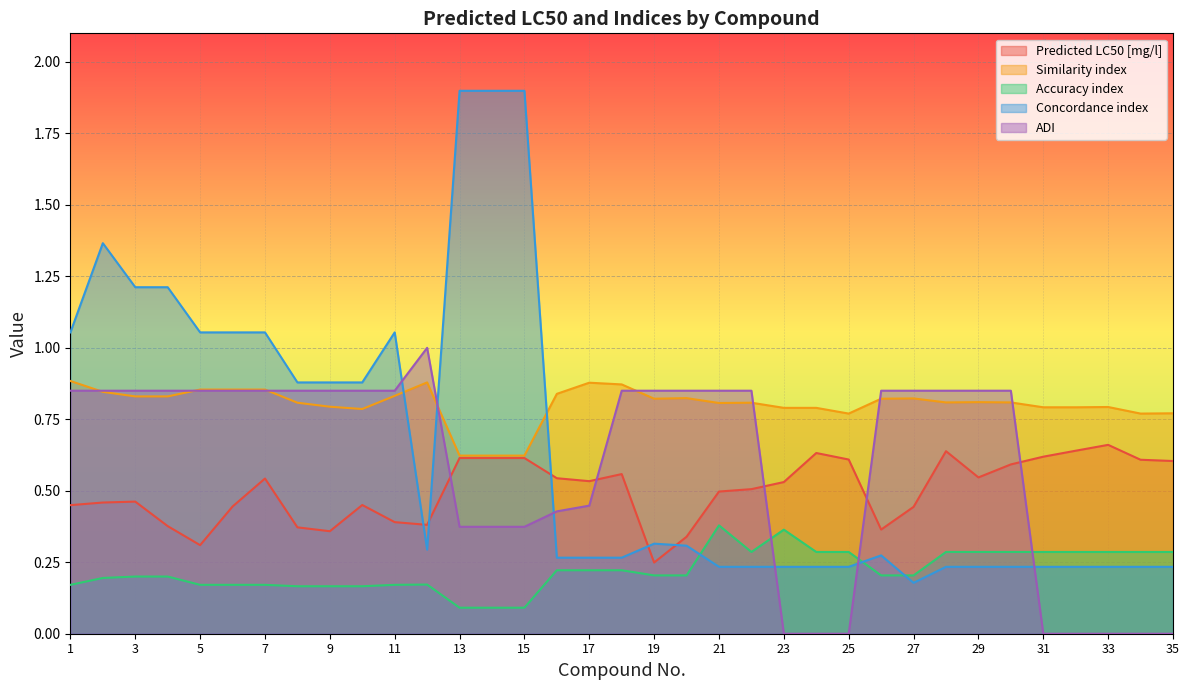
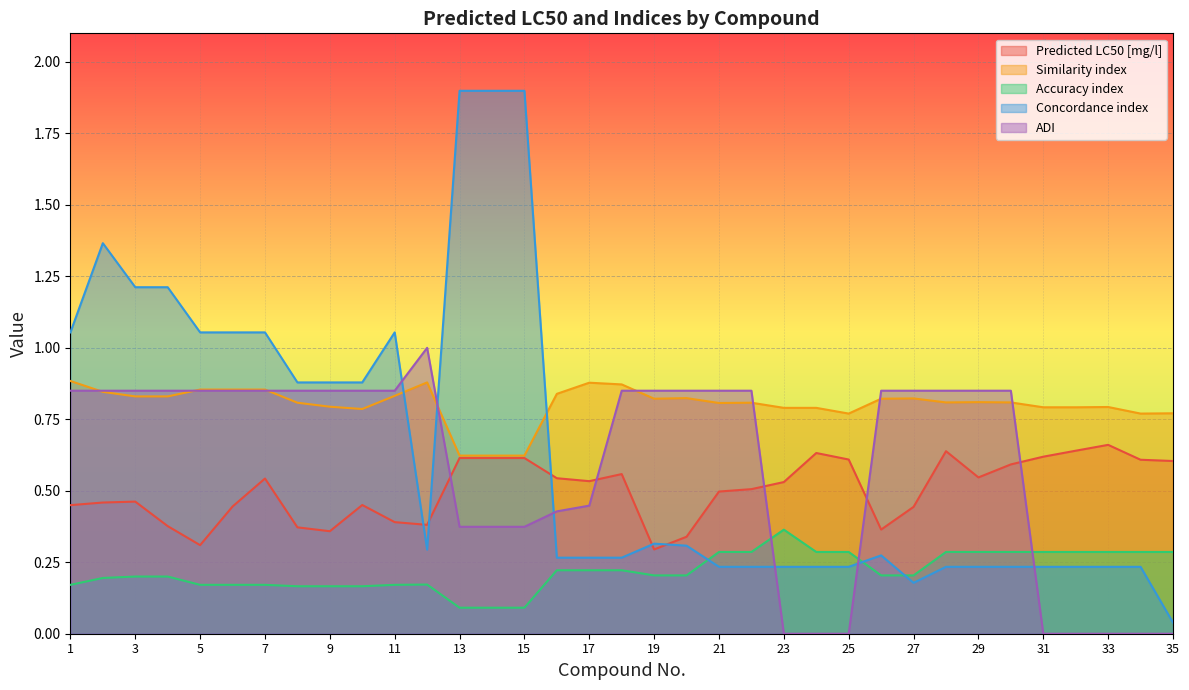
  {
    "Predicted LC50 [mg/l]": {
      "1": 0.45,
      "3": 0.46,
      "5": 0.31,
      "7": 0.54,
      "9": 0.36,
      "11": 0.39,
      "17": 0.53,
-     "19": 0.25,
+     "19": 0.29,
      "21": 0.50,
      "23": 0.53,
      "25": 0.61,
      "27": 0.44,
      "29": 0.55,
      "31": 0.62,
      "33": 0.66,
      "35": 0.60
    },
    "Similarity index": {
      "1": 0.88,
      "3": 0.83,
      "9": 0.79,
      "11": 0.83,
      "17": 0.88,
      "19": 0.82,
      "21": 0.81,
      "23": 0.79,
      "25": 0.77,
      "27": 0.82,
      "29": 0.81,
      "31": 0.79,
      "33": 0.79,
      "35": 0.77
    },
    "Accuracy index": {
      "1": 0.17,
      "3": 0.20,
      "5": 0.17,
      "7": 0.17,
      "9": 0.17,
      "11": 0.17,
      "13": 0.09,
      "15": 0.09,
      "17": 0.22,
      "19": 0.20,
-     "21": 0.38,
+     "21": 0.29,
      "23": 0.36,
      "25": 0.29,
      "27": 0.20,
      "29": 0.29,
      "31": 0.29,
      "33": 0.29,
      "35": 0.29
    },
    "Concordance index": {
      "1": 1.05,
      "3": 1.21,
      "5": 1.05,
      "7": 1.05,
      "9": 0.88,
      "11": 1.05,
      "13": 1.90,
      "15": 1.90,
      "17": 0.27,
      "19": 0.32,
      "21": 0.23,
      "23": 0.23,
      "25": 0.23,
      "27": 0.18,
      "29": 0.23,
      "31": 0.23,
      "33": 0.23,
-     "35": 0.23
+     "35": 0.04
    },
    "ADI": {
      "1": 0.85,
      "3": 0.85,
      "9": 0.85,
      "11": 0.85,
      "13": 0.37,
      "15": 0.37,
      "17": 0.45,
      "19": 0.85,
      "21": 0.85,
      "23": 0.00,
      "25": 0.00,
      "27": 0.85,
      "29": 0.85,
      "31": 0.00,
      "33": 0.00,
      "35": 0.00
    }
  }
